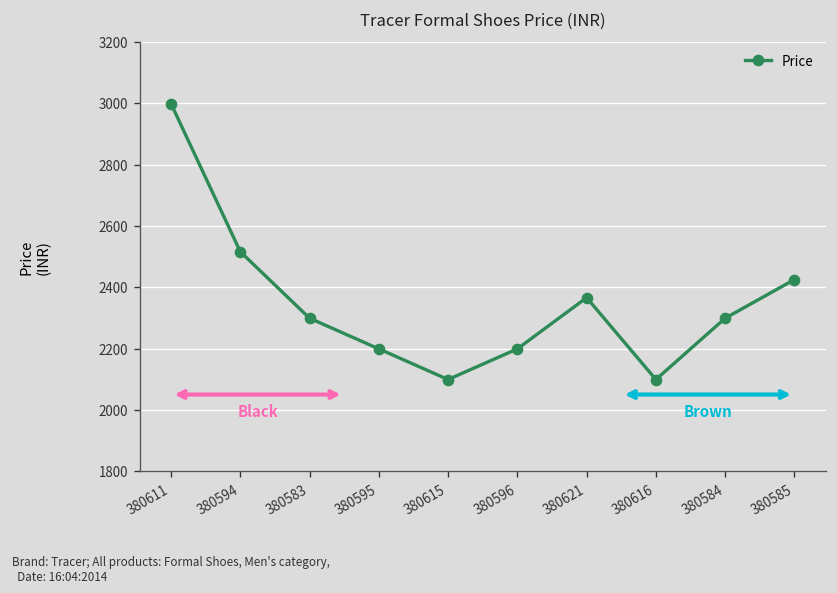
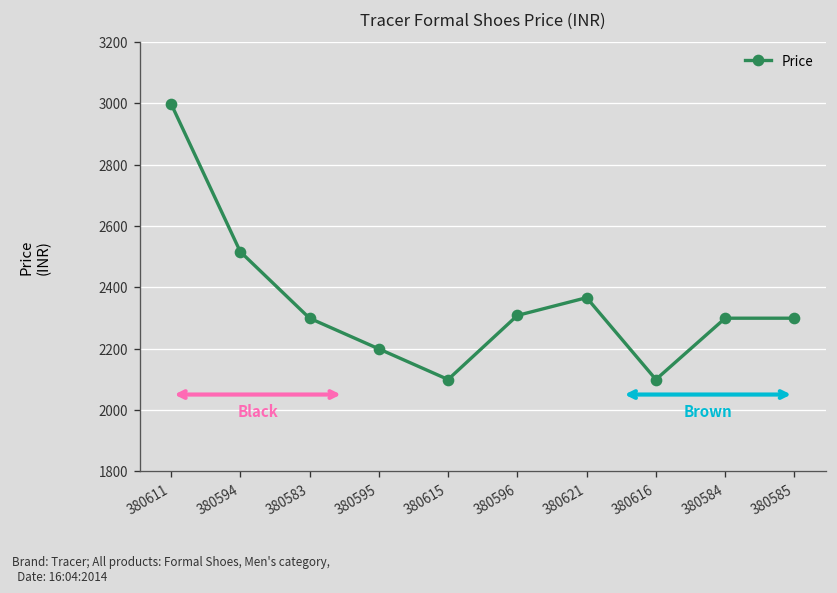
  {
    "380611": 3000,
    "380594": 2520,
    "380583": 2300,
    "380595": 2200,
    "380615": 2100,
-   "380596": 2200,
+   "380596": 2310,
    "380621": 2370,
    "380616": 2100,
    "380584": 2300,
-   "380585": 2430
+   "380585": 2300
  }
